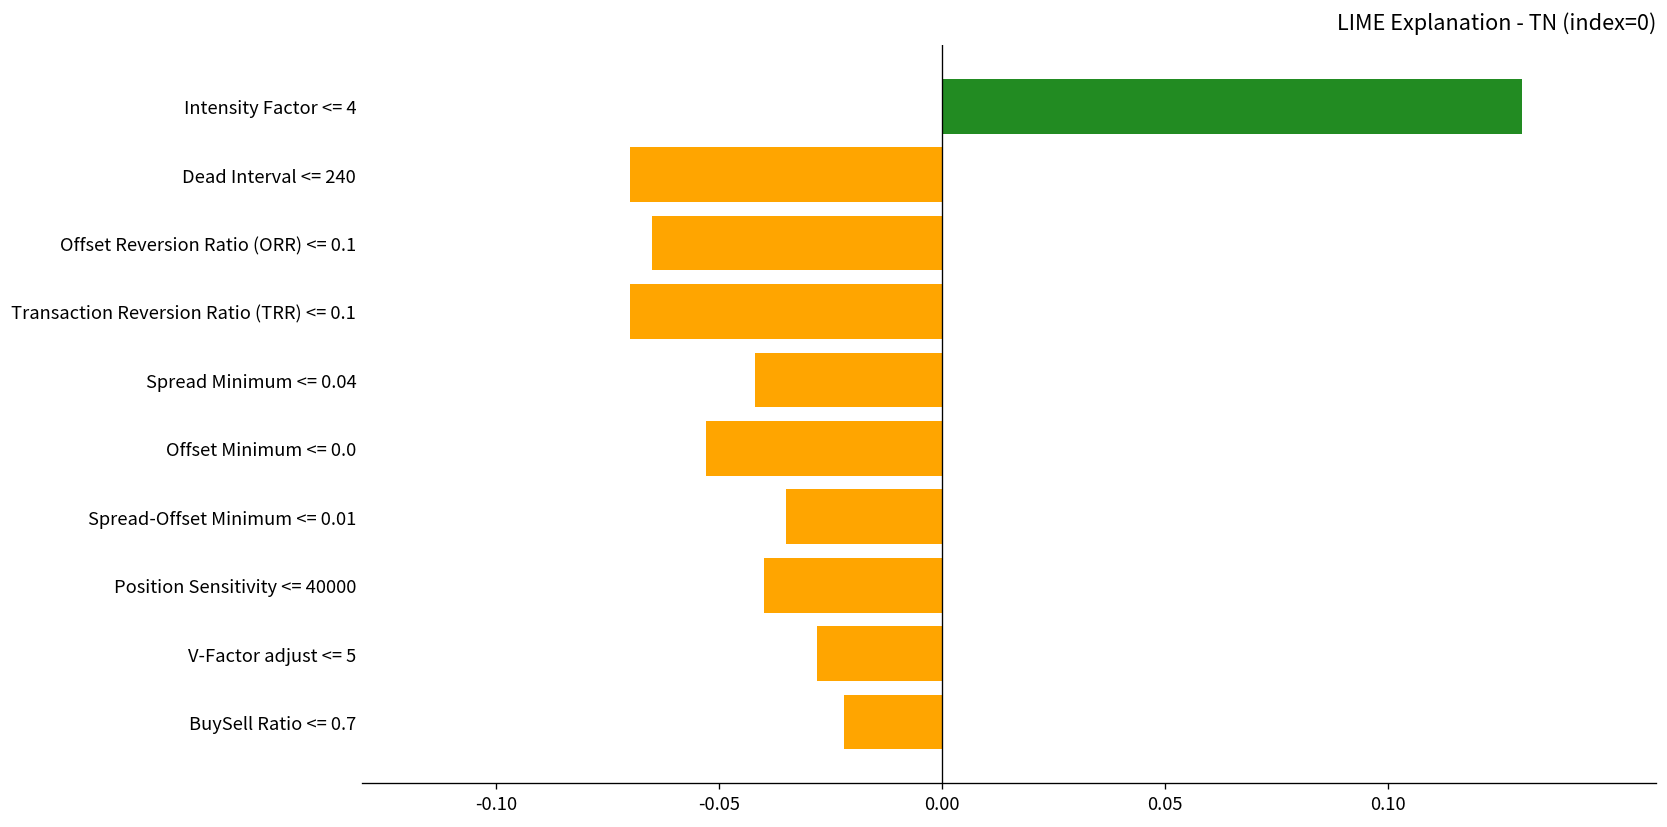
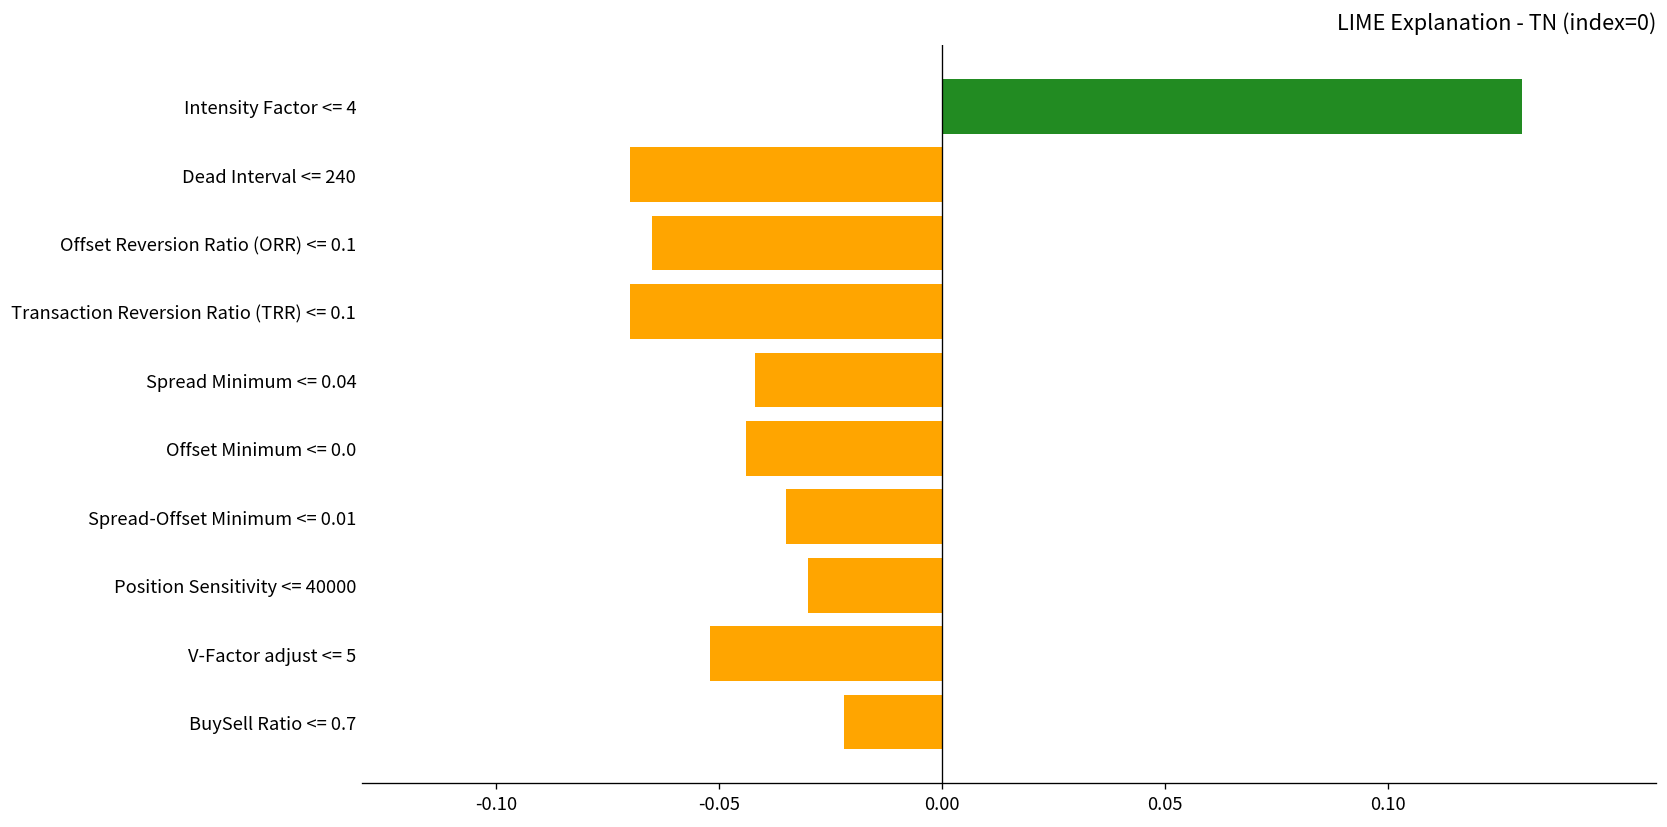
  {
    "Intensity Factor <= 4": 0.130,
    "Dead Interval <= 240": -0.070,
    "Offset Reversion Ratio (ORR) <= 0.1": -0.065,
    "Transaction Reversion Ratio (TRR) <= 0.1": -0.070,
    "Spread Minimum <= 0.04": -0.042,
-   "Offset Minimum <= 0.0": -0.053,
+   "Offset Minimum <= 0.0": -0.044,
    "Spread-Offset Minimum <= 0.01": -0.035,
-   "Position Sensitivity <= 40000": -0.04,
-   "V-Factor adjust <= 5": -0.028,
+   "Position Sensitivity <= 40000": -0.03,
+   "V-Factor adjust <= 5": -0.052,
    "BuySell Ratio <= 0.7": -0.022
  }
